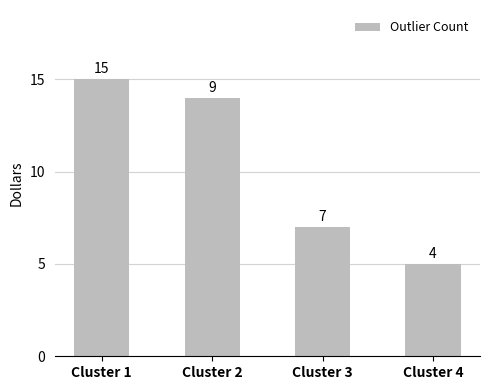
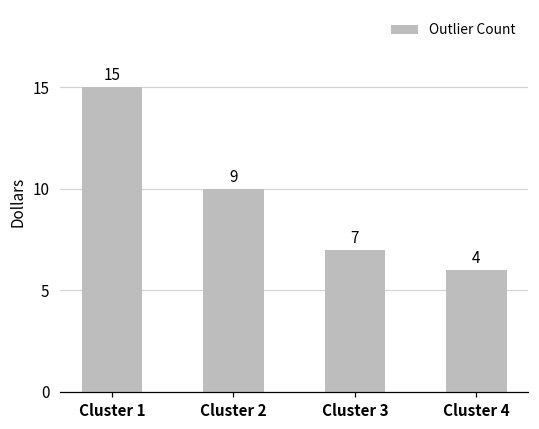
  {
-   "Cluster 2": 14,
-   "Cluster 4": 5
+   "Cluster 2": 10,
+   "Cluster 4": 6
  }
